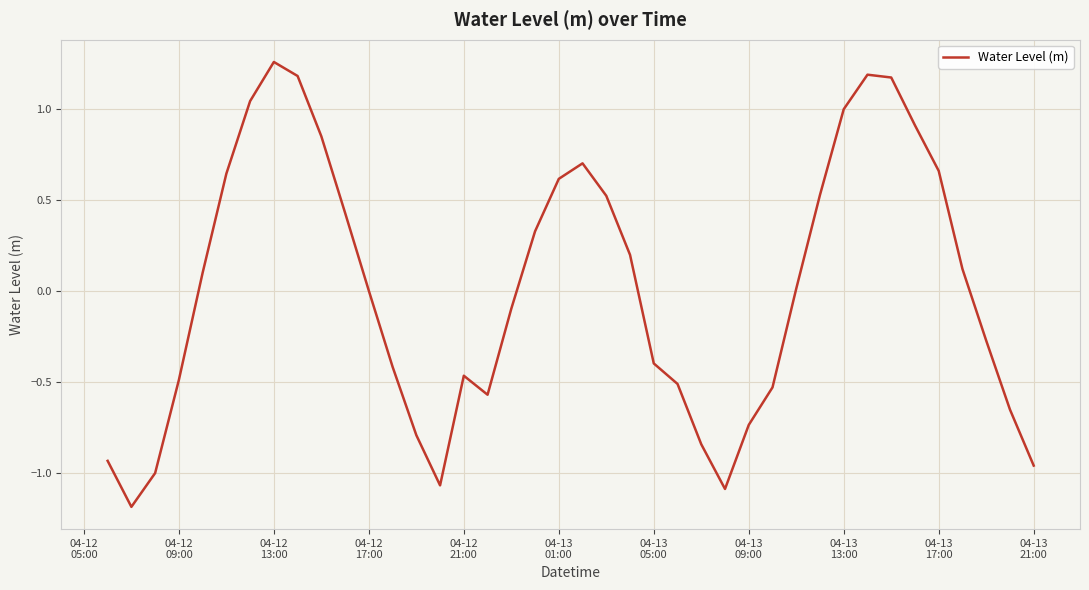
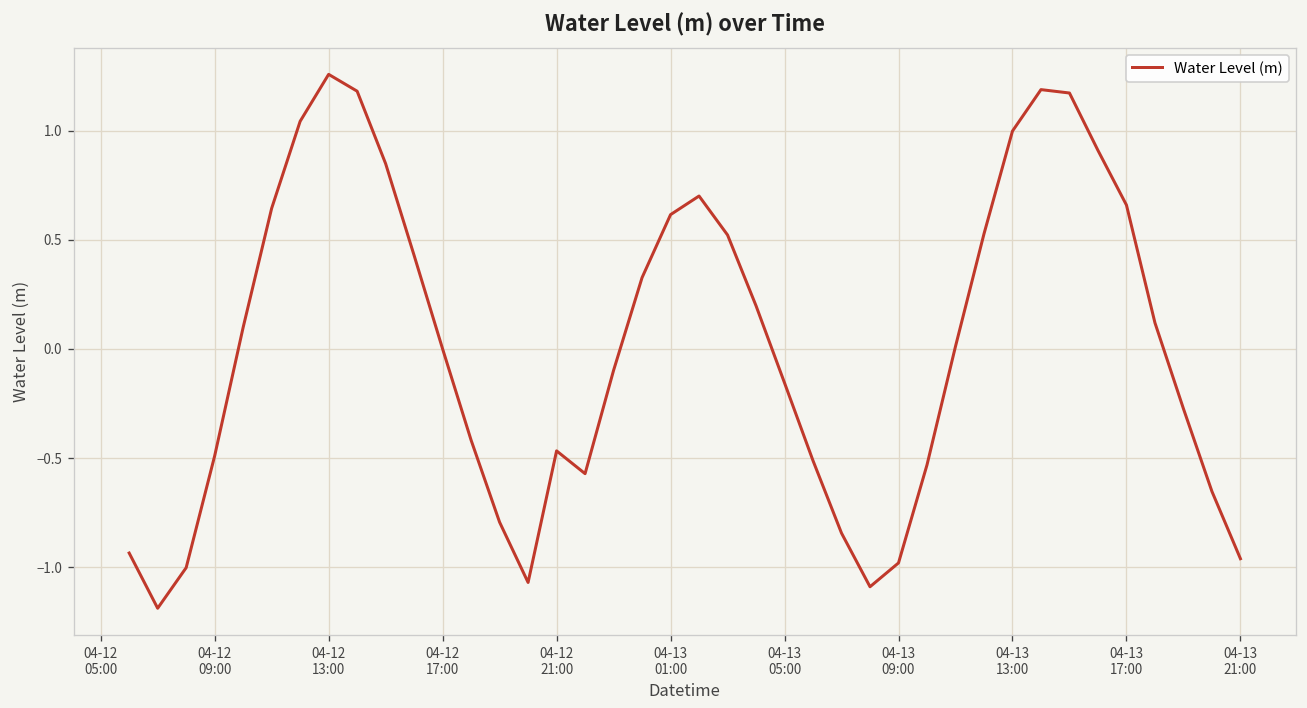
  {
    "04-12 09:00": -0.49,
    "04-12 13:00": 1.26,
    "04-12 17:00": 0.00,
    "04-12 21:00": -0.47,
    "04-13 01:00": 0.61,
-   "04-13 05:00": -0.40,
-   "04-13 09:00": -0.74,
+   "04-13 05:00": -0.16,
+   "04-13 09:00": -0.98,
    "04-13 13:00": 1.00,
    "04-13 17:00": 0.66,
    "04-13 21:00": -0.96
  }
